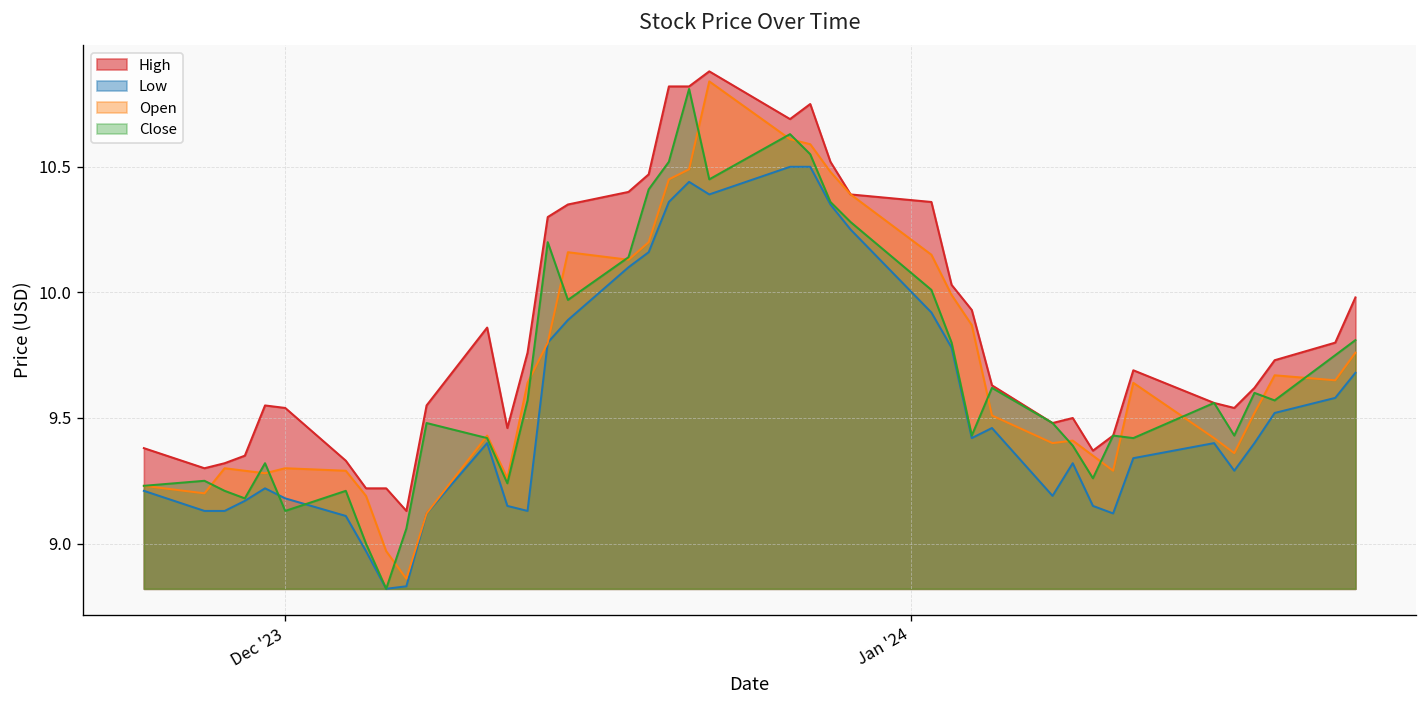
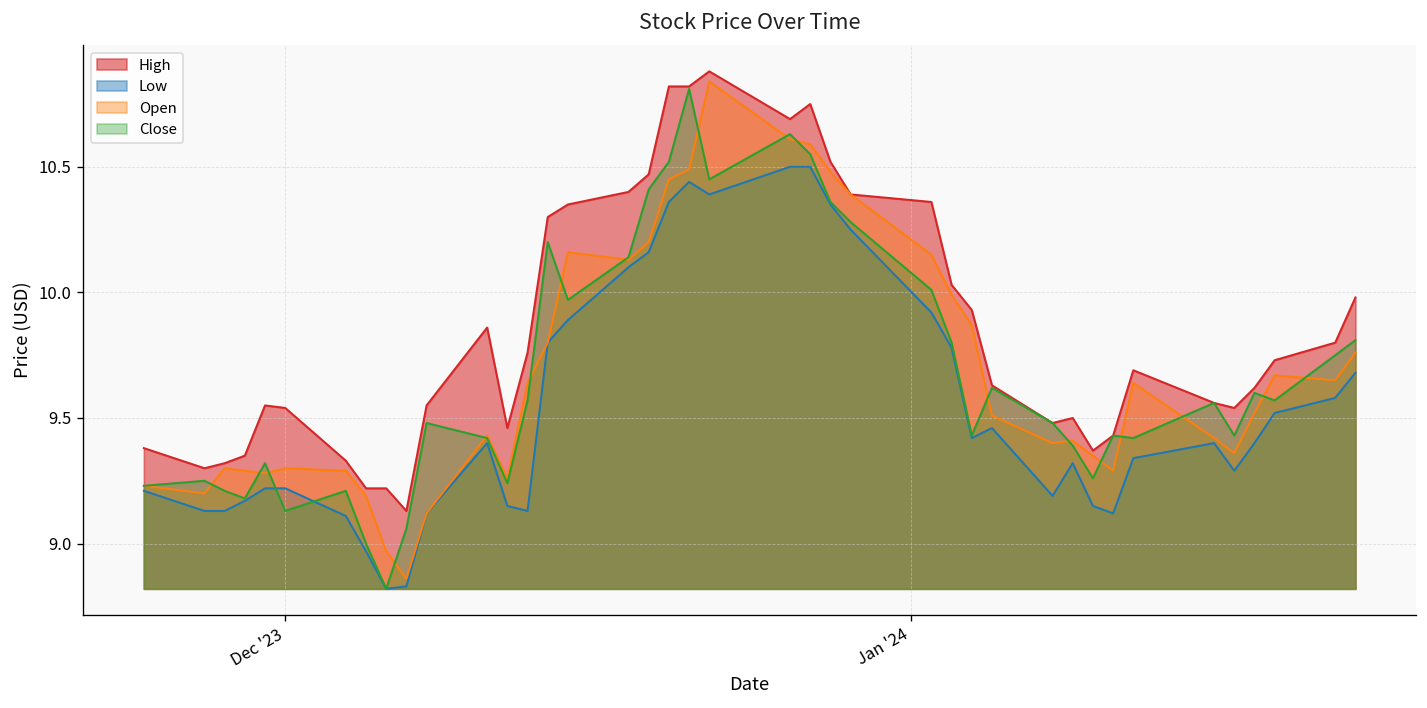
  {
    "High": {
      "Dec '23": 9.54
    },
    "Low": {
-     "Dec '23": 9.18
+     "Dec '23": 9.22
    },
    "Open": {
      "Dec '23": 9.30
    },
    "Close": {
      "Dec '23": 9.13
    }
  }
